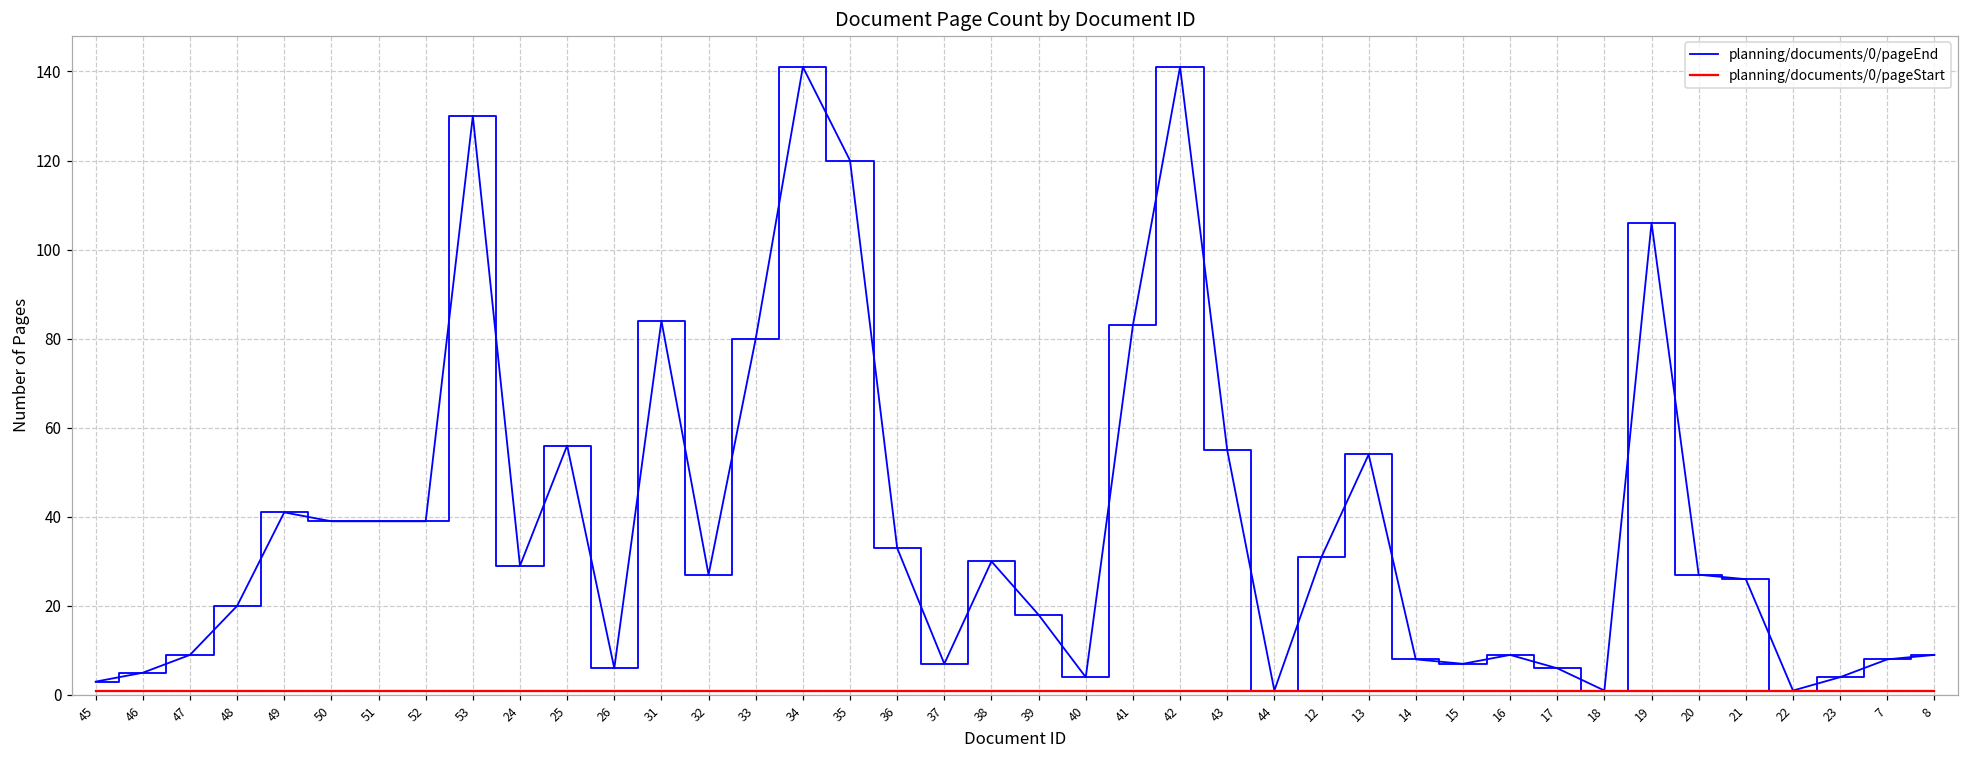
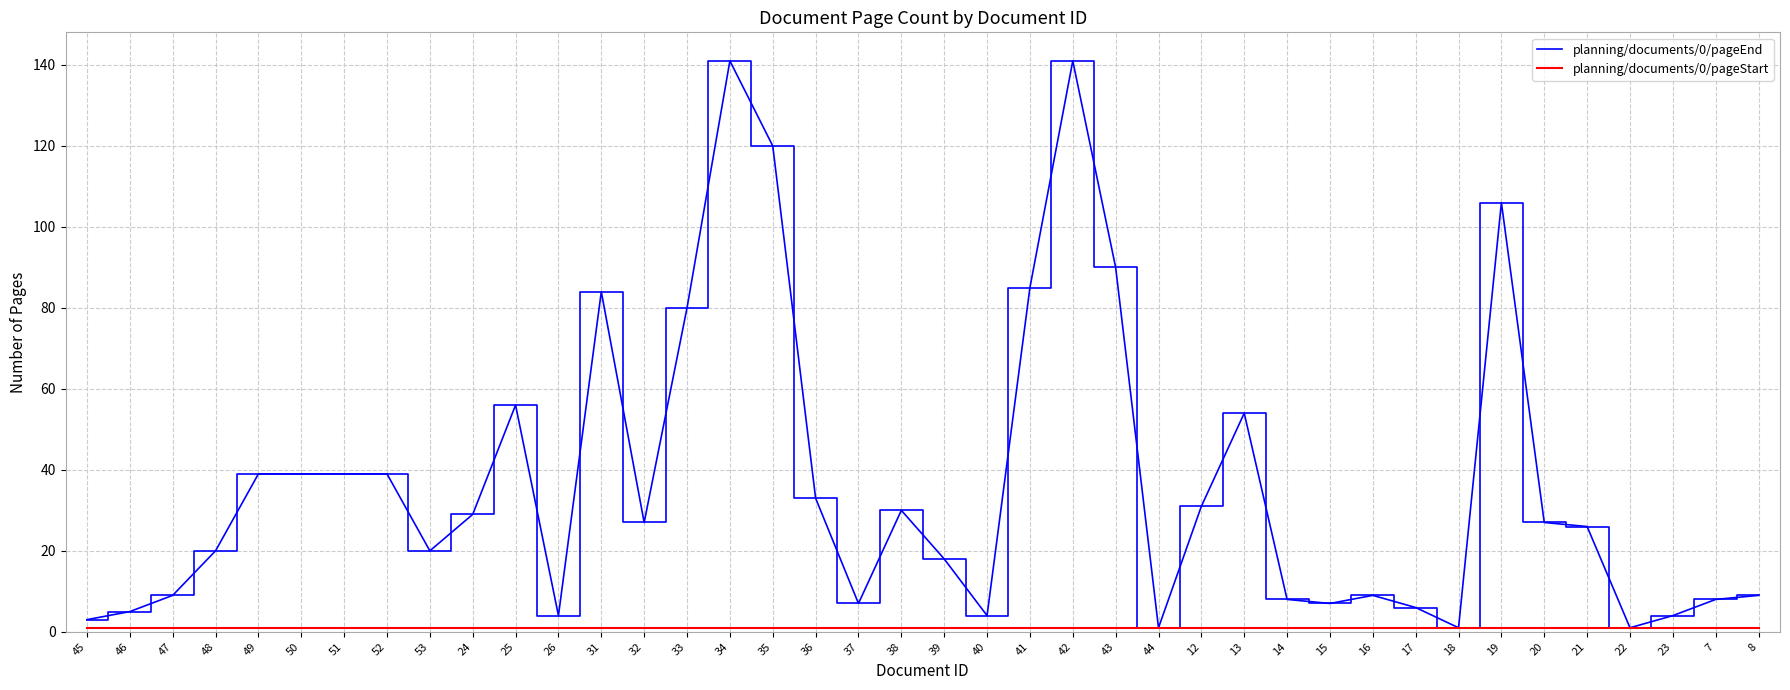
  {
    "planning/documents/0/pageEnd": {
      "45": 3,
      "46": 5,
      "47": 9,
      "48": 20,
-     "49": 41,
+     "49": 39,
      "50": 39,
      "51": 39,
      "52": 39,
-     "53": 130,
+     "53": 20,
      "24": 29,
      "25": 56,
-     "26": 6,
+     "26": 4,
      "31": 84,
      "32": 27,
      "33": 80,
      "34": 141,
      "35": 120,
      "36": 33,
      "37": 7,
      "38": 30,
      "39": 18,
      "40": 4,
-     "41": 83,
+     "41": 85,
      "42": 141,
-     "43": 55,
+     "43": 90,
      "12": 31,
      "13": 54,
      "14": 8,
      "15": 7,
      "16": 9,
      "17": 6,
      "19": 106,
      "20": 27,
      "21": 26,
      "23": 4,
      "7": 8,
      "8": 9
    },
    "planning/documents/0/pageStart": {
      "45": 1,
      "46": 1,
      "47": 1,
      "48": 1,
      "49": 1,
      "50": 1,
      "51": 1,
      "52": 1,
      "53": 1,
      "24": 1,
      "25": 1,
      "26": 1,
      "31": 1,
      "32": 1,
      "33": 1,
      "34": 1,
      "35": 1,
      "36": 1,
      "37": 1,
      "38": 1,
      "39": 1,
      "40": 1,
      "41": 1,
      "42": 1,
      "43": 1,
      "12": 1,
      "13": 1,
      "14": 1,
      "15": 1,
      "16": 1,
      "17": 1,
      "19": 1,
      "20": 1,
      "21": 1,
      "23": 1,
      "7": 1,
      "8": 1
    }
  }
